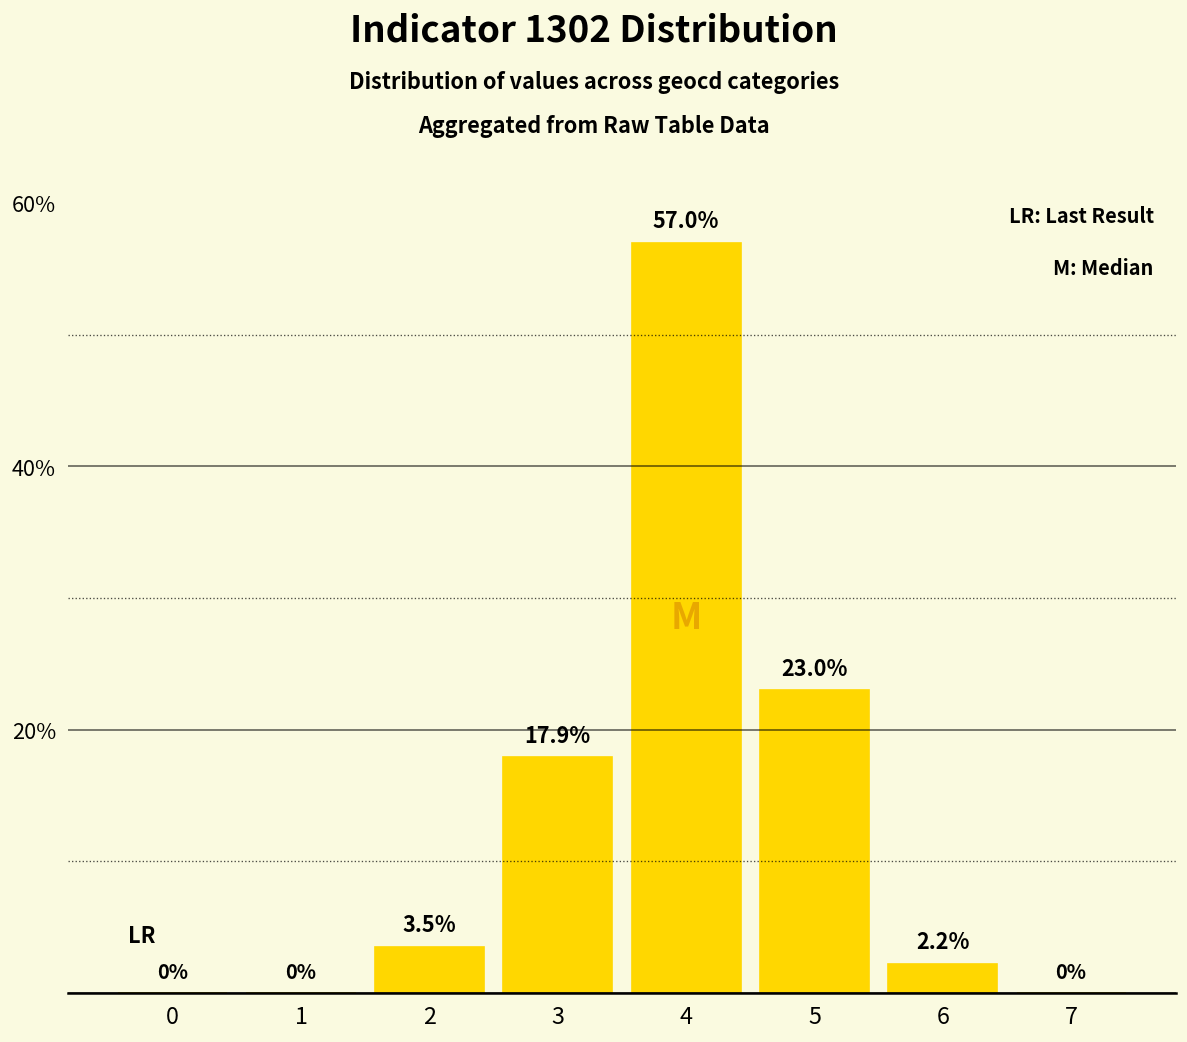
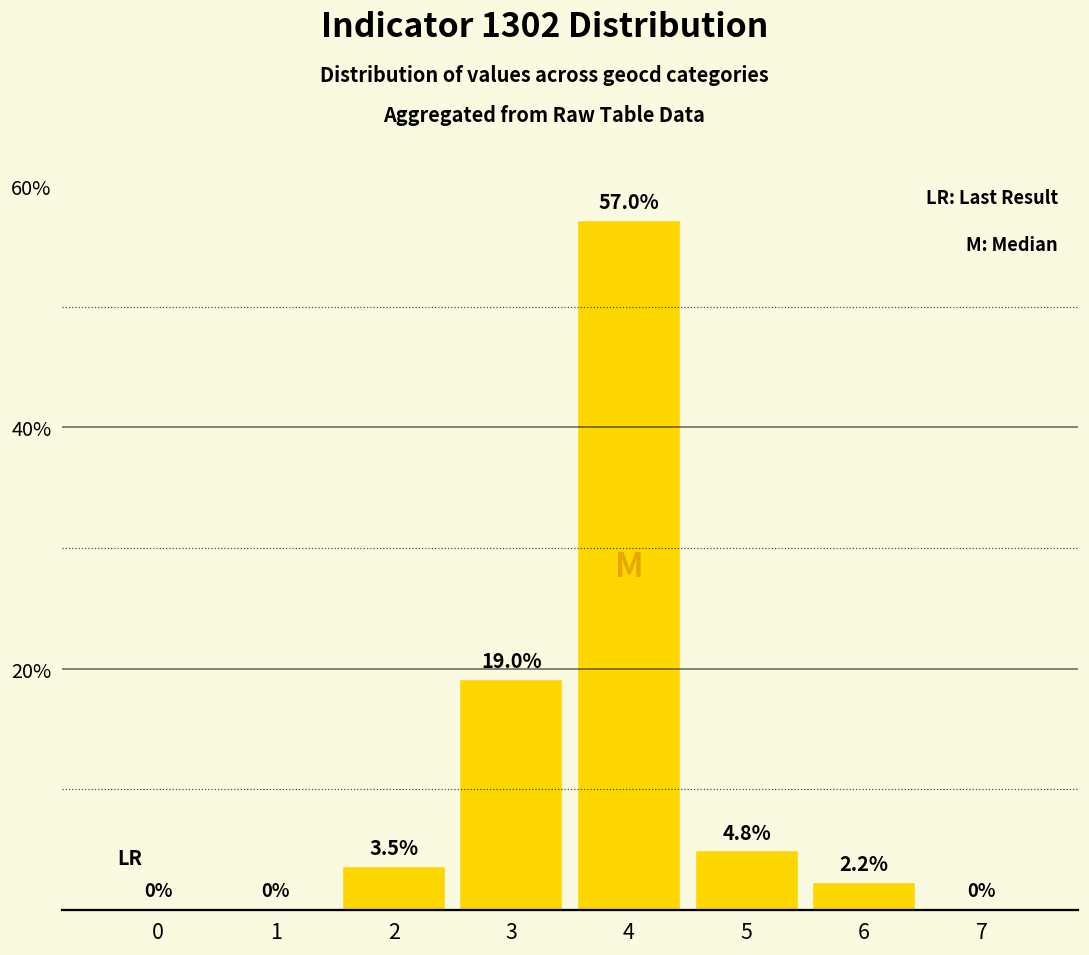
  {
    "0": "0%",
    "1": "0%",
    "2": "3.5%",
-   "3": "17.9%",
+   "3": "19.0%",
    "4": "57.0%",
-   "5": "23.0%",
+   "5": "4.8%",
    "6": "2.2%",
    "7": "0%"
  }
